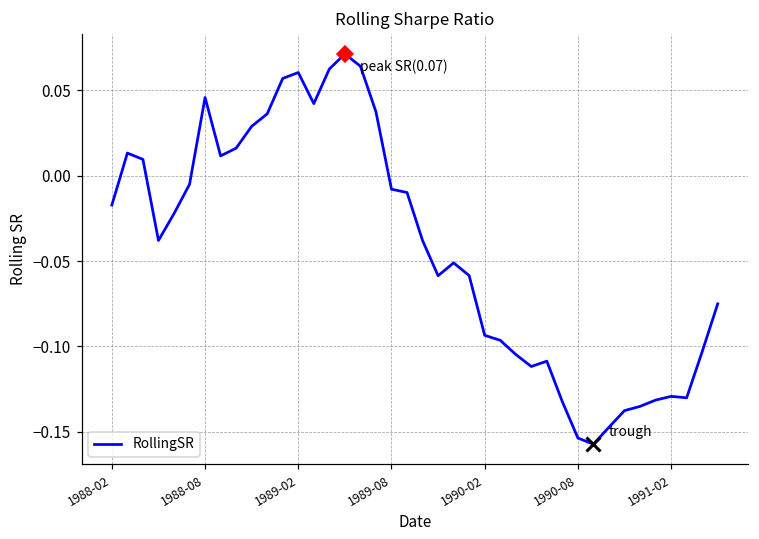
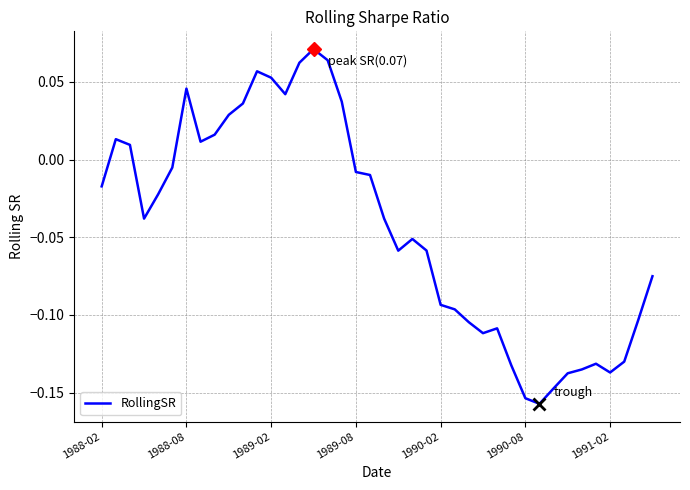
  {
    "RollingSR": {
      "1988-02": -0.017,
      "1988-08": 0.046,
-     "1989-02": 0.060,
+     "1989-02": 0.053,
      "1989-08": -0.008,
      "1990-02": -0.093,
      "1990-08": -0.154,
-     "1991-02": -0.129
+     "1991-02": -0.137
    }
  }
